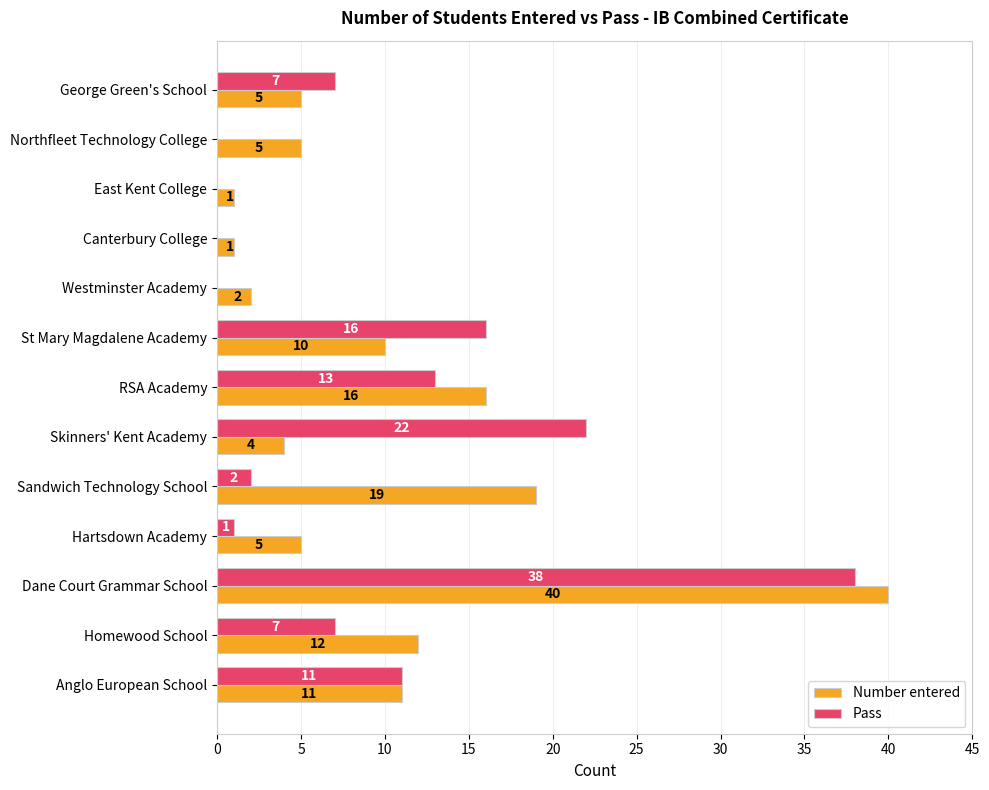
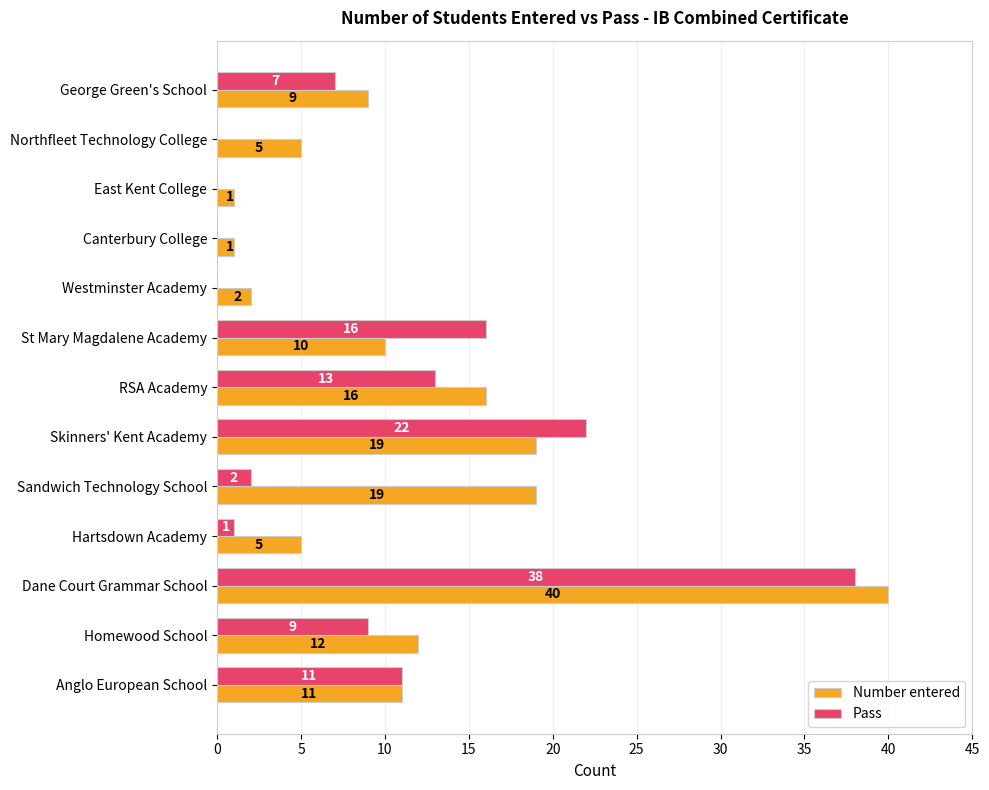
  {
    "Number entered": {
-     "George Green's School": 5,
+     "George Green's School": 9,
      "Northfleet Technology College": 5,
      "East Kent College": 1,
      "Canterbury College": 1,
      "Westminster Academy": 2,
      "St Mary Magdalene Academy": 10,
      "RSA Academy": 16,
-     "Skinners' Kent Academy": 4,
+     "Skinners' Kent Academy": 19,
      "Sandwich Technology School": 19,
      "Hartsdown Academy": 5,
      "Dane Court Grammar School": 40,
      "Homewood School": 12,
      "Anglo European School": 11
    },
    "Pass": {
      "George Green's School": 7,
      "St Mary Magdalene Academy": 16,
      "RSA Academy": 13,
      "Skinners' Kent Academy": 22,
      "Sandwich Technology School": 2,
      "Hartsdown Academy": 1,
      "Dane Court Grammar School": 38,
-     "Homewood School": 7,
+     "Homewood School": 9,
      "Anglo European School": 11
    }
  }
